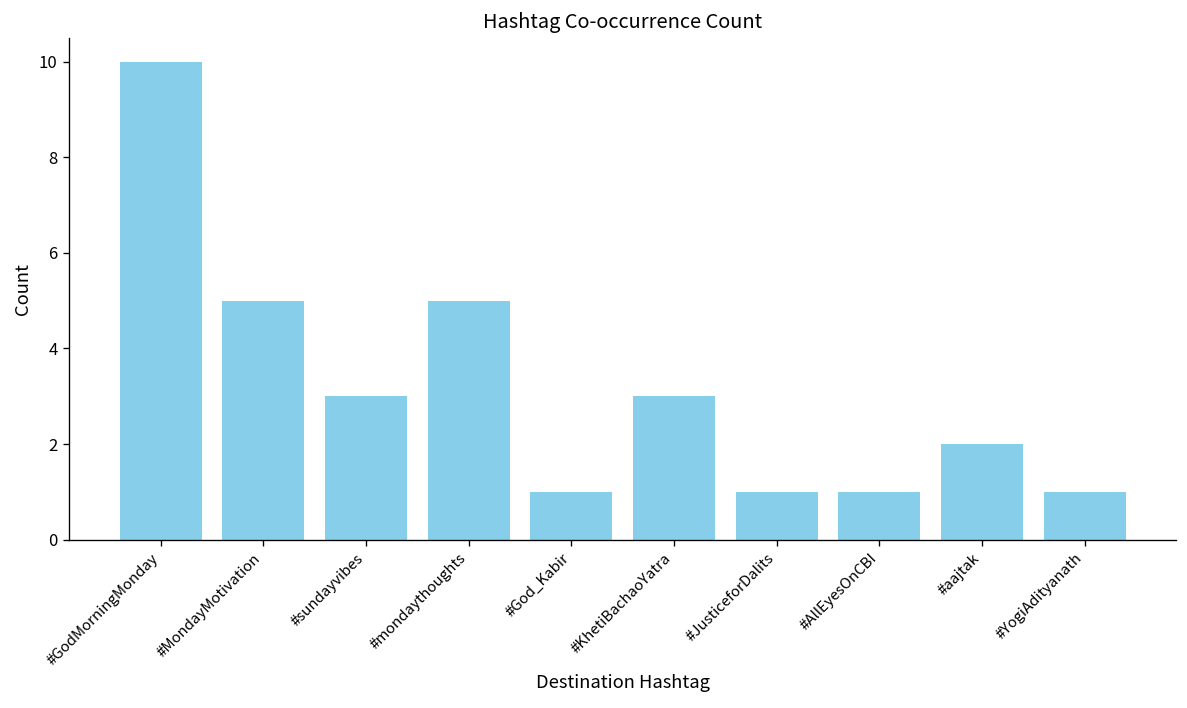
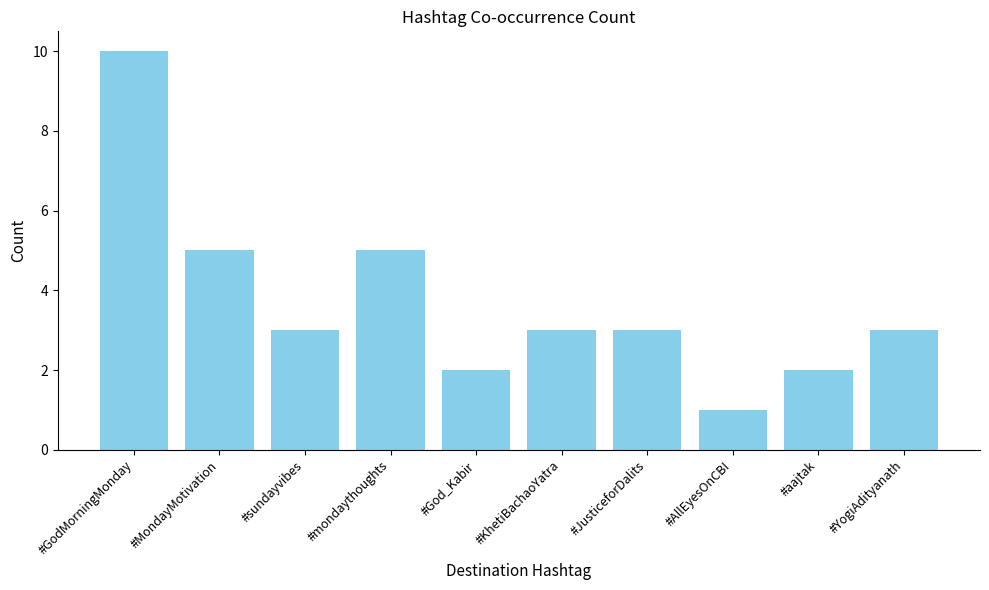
  {
    "#GodMorningMonday": 10,
    "#MondayMotivation": 5,
    "#sundayvibes": 3,
    "#mondaythoughts": 5,
-   "#God_Kabir": 1,
+   "#God_Kabir": 2,
    "#KhetiBachaoYatra": 3,
-   "#JusticeforDalits": 1,
+   "#JusticeforDalits": 3,
    "#AllEyesOnCBI": 1,
    "#aajtak": 2,
-   "#YogiAdityanath": 1
+   "#YogiAdityanath": 3
  }
